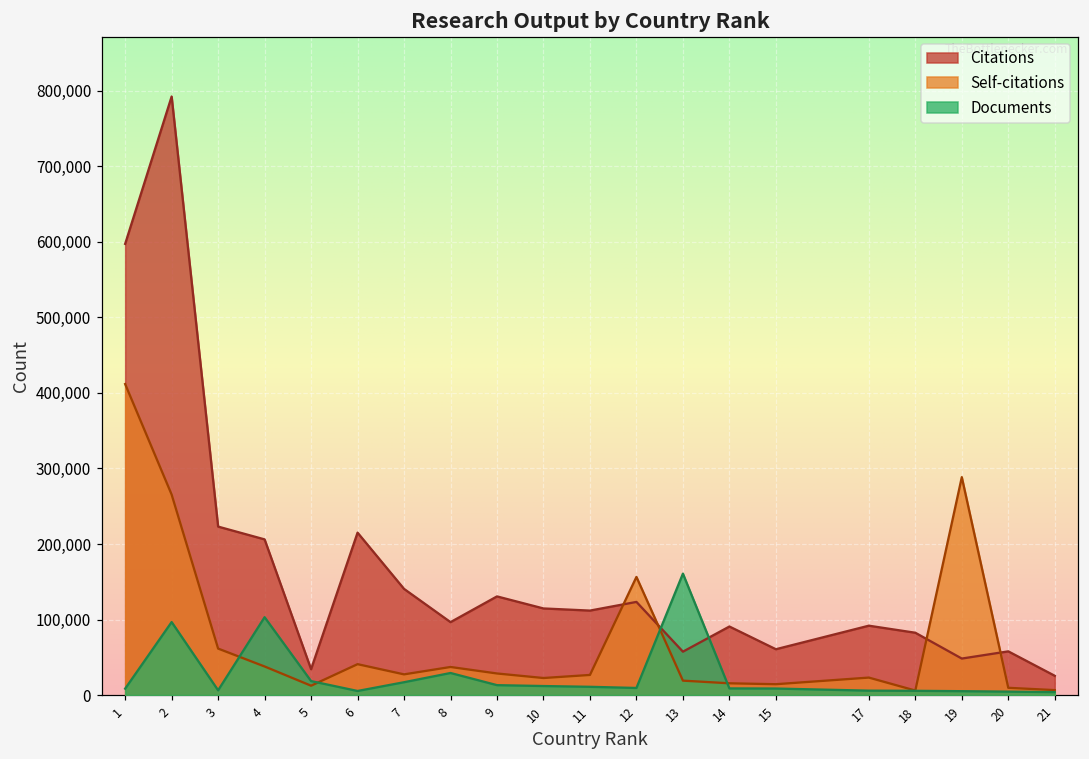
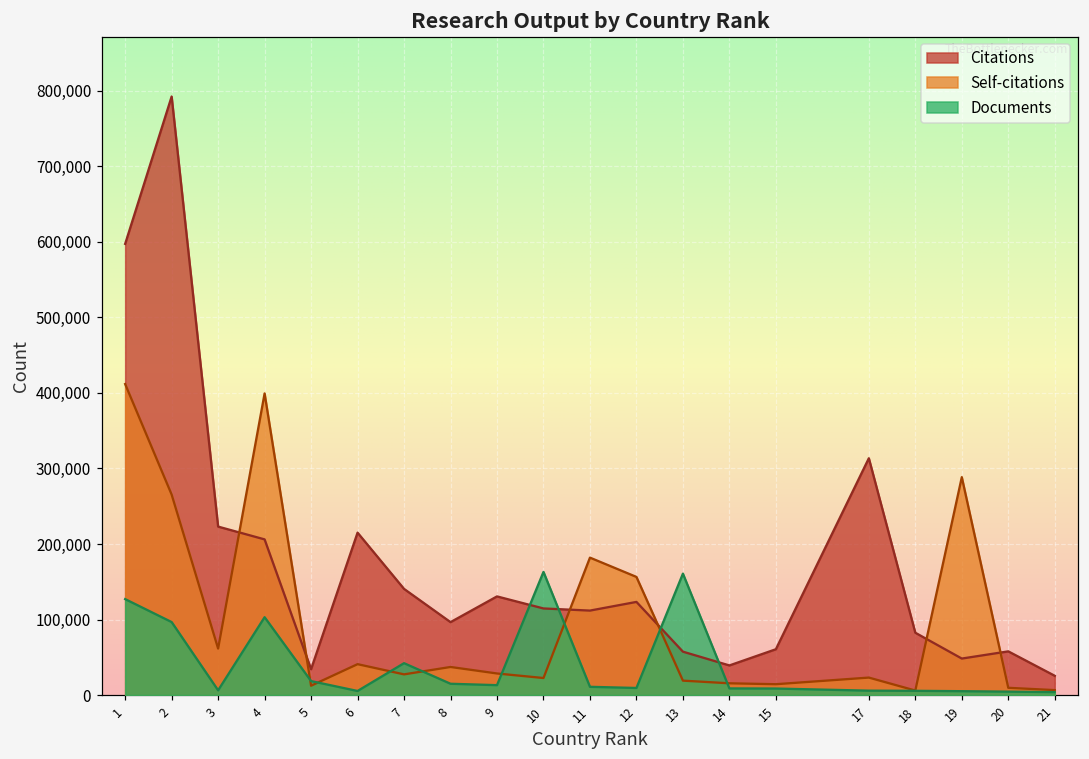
  {
    "Citations": {
      "1": "600,000",
      "2": "790,000",
      "3": "220,000",
      "4": "210,000",
      "5": "30,000",
      "6": "220,000",
      "7": "140,000",
      "8": "100,000",
      "9": "130,000",
      "10": "110,000",
      "11": "110,000",
      "12": "120,000",
      "13": "60,000",
-     "14": "90,000",
+     "14": "40,000",
      "15": "60,000",
-     "17": "90,000",
+     "17": "310,000",
      "18": "80,000",
      "19": "50,000",
      "20": "60,000",
      "21": "30,000"
    },
    "Self-citations": {
      "1": "410,000",
      "2": "270,000",
      "3": "60,000",
-     "4": "40,000",
+     "4": "400,000",
      "5": "10,000",
      "6": "40,000",
      "7": "30,000",
      "8": "40,000",
      "9": "30,000",
      "10": "20,000",
-     "11": "30,000",
+     "11": "180,000",
      "12": "160,000",
      "13": "20,000",
      "14": "20,000",
      "15": "10,000",
      "17": "20,000",
      "19": "290,000",
      "20": "10,000"
    },
    "Documents": {
-     "1": "10,000",
+     "1": "130,000",
      "2": "100,000",
      "3": "10,000",
      "4": "100,000",
      "5": "20,000",
      "6": "10,000",
-     "7": "20,000",
-     "8": "30,000",
+     "7": "40,000",
+     "8": "20,000",
      "9": "10,000",
-     "10": "10,000",
+     "10": "160,000",
      "11": "10,000",
      "12": "10,000",
      "13": "160,000",
      "14": "10,000",
      "15": "10,000",
      "17": "10,000",
      "19": "10,000",
      "20": "0"
    }
  }
